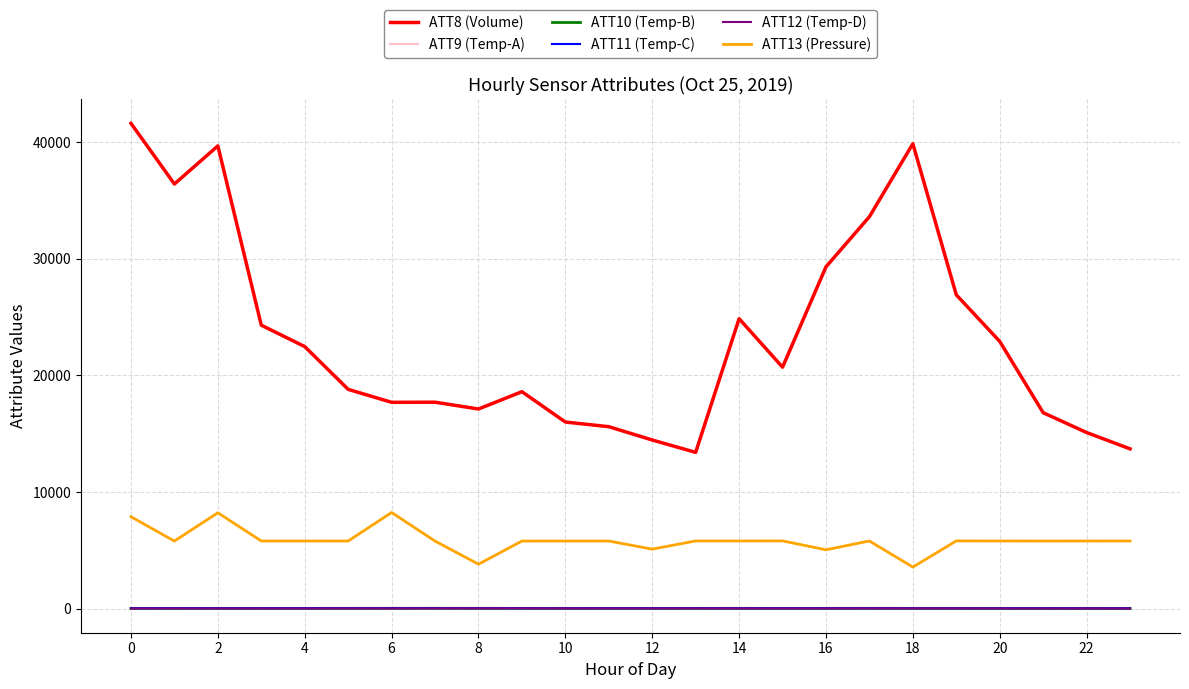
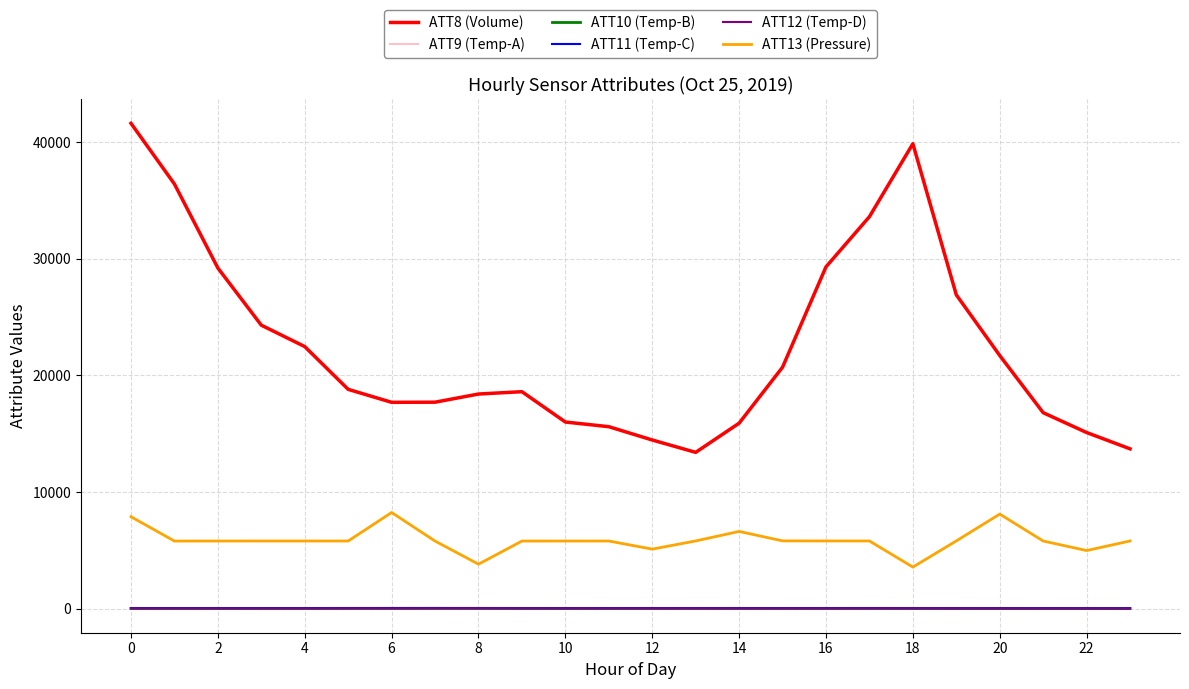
  {
    "ATT8 (Volume)": {
      "0": 41600,
-     "2": 39700,
+     "2": 29200,
      "4": 22500,
      "6": 17700,
-     "8": 17100,
+     "8": 18400,
      "10": 16000,
      "12": 14500,
-     "14": 24900,
+     "14": 15900,
      "16": 29300,
      "18": 39900,
-     "20": 22900,
+     "20": 21700,
      "22": 15100
    },
    "ATT12 (Temp-D)": {
      "8": 0,
      "10": 0,
      "12": 0,
      "14": 0,
      "16": 0,
      "18": 0,
      "20": 0,
      "22": 0
    },
    "ATT13 (Pressure)": {
      "0": 7900,
-     "2": 8200,
+     "2": 5800,
      "4": 5800,
      "6": 8200,
      "8": 3800,
      "10": 5800,
      "12": 5100,
-     "14": 5800,
-     "16": 5100,
+     "14": 6600,
+     "16": 5800,
      "18": 3600,
-     "20": 5800,
-     "22": 5800
+     "20": 8100,
+     "22": 5000
    }
  }
